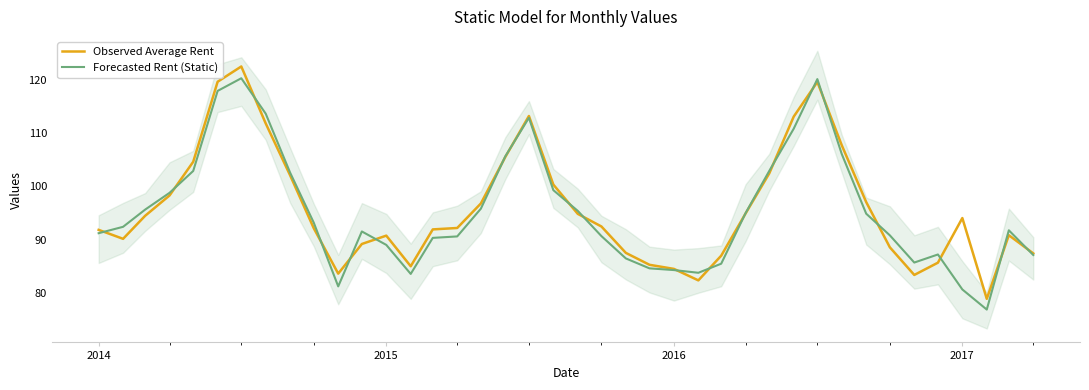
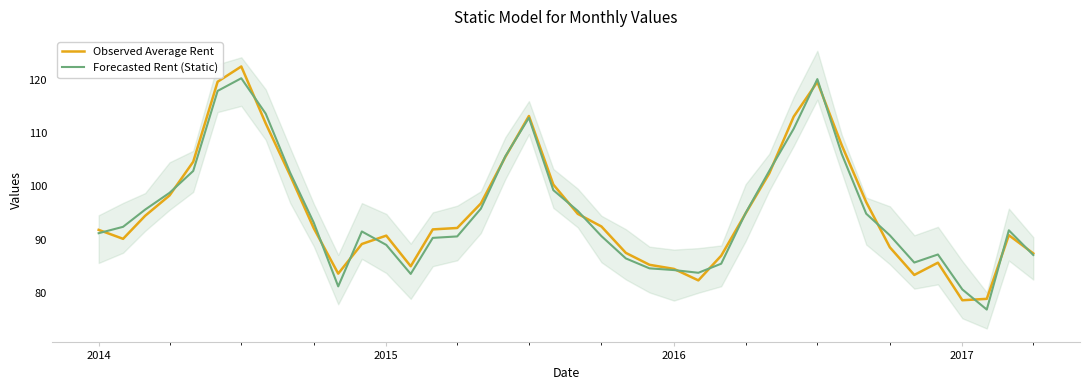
  {
    "Observed Average Rent": {
      "2014": 92,
      "2015": 91,
-     "2017": 94
+     "2017": 79
    }
  }
